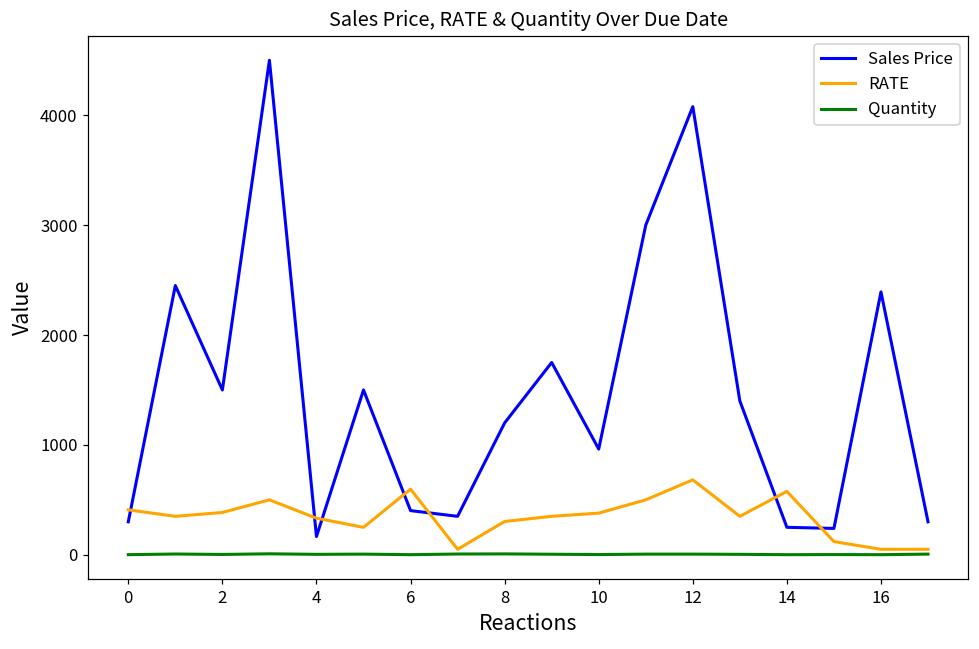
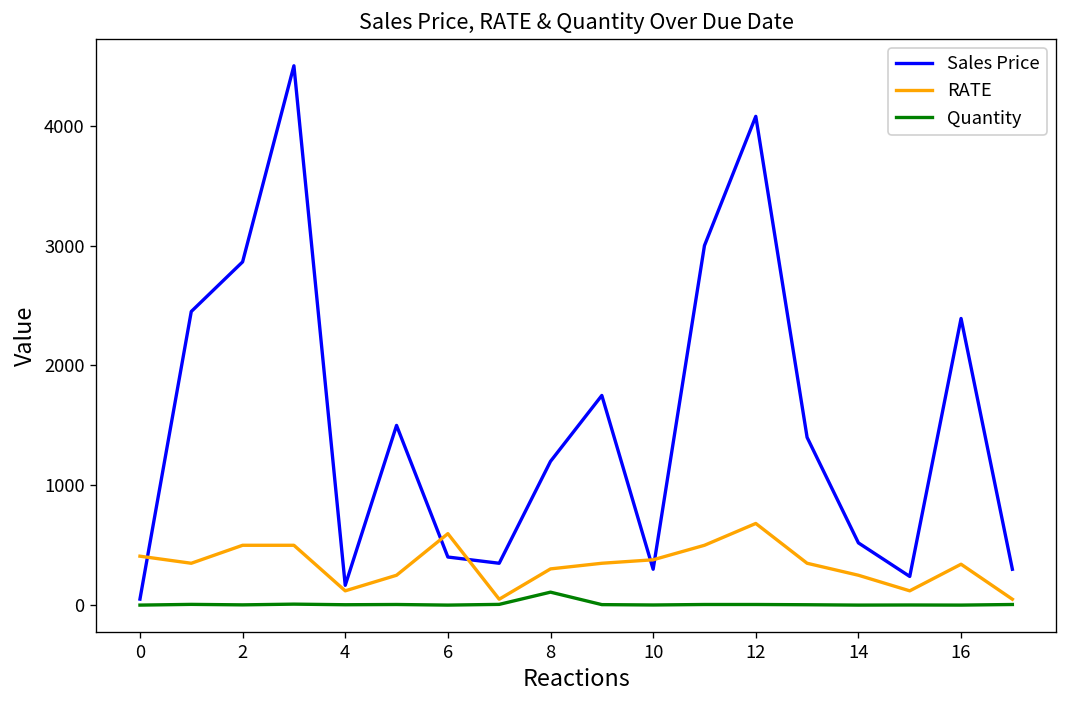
  {
    "Sales Price": {
-     "0": 300,
-     "2": 1500,
+     "0": 100,
+     "2": 2900,
      "4": 200,
      "6": 400,
      "8": 1200,
-     "10": 1000,
+     "10": 300,
      "12": 4100,
-     "14": 300,
+     "14": 500,
      "16": 2400
    },
    "RATE": {
      "0": 400,
-     "2": 400,
-     "4": 300,
+     "2": 500,
+     "4": 100,
      "6": 600,
      "8": 300,
      "10": 400,
      "12": 700,
-     "14": 600,
-     "16": 100
+     "14": 300,
+     "16": 300
    },
    "Quantity": {
      "0": 0,
      "2": 0,
      "4": 0,
      "6": 0,
-     "8": 0,
+     "8": 100,
      "10": 0,
      "12": 0,
      "14": 0,
      "16": 0
    }
  }
